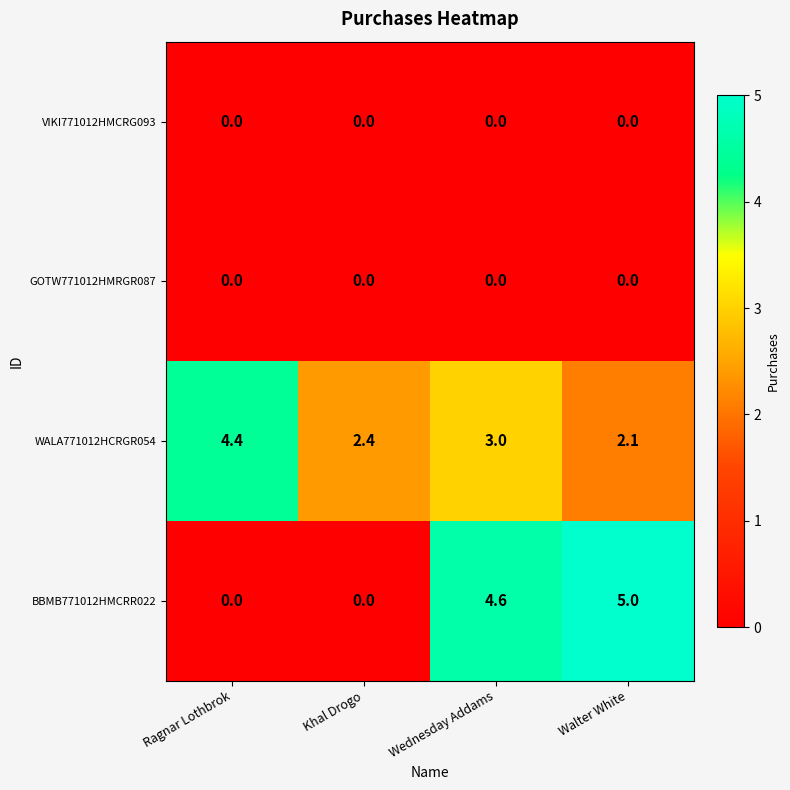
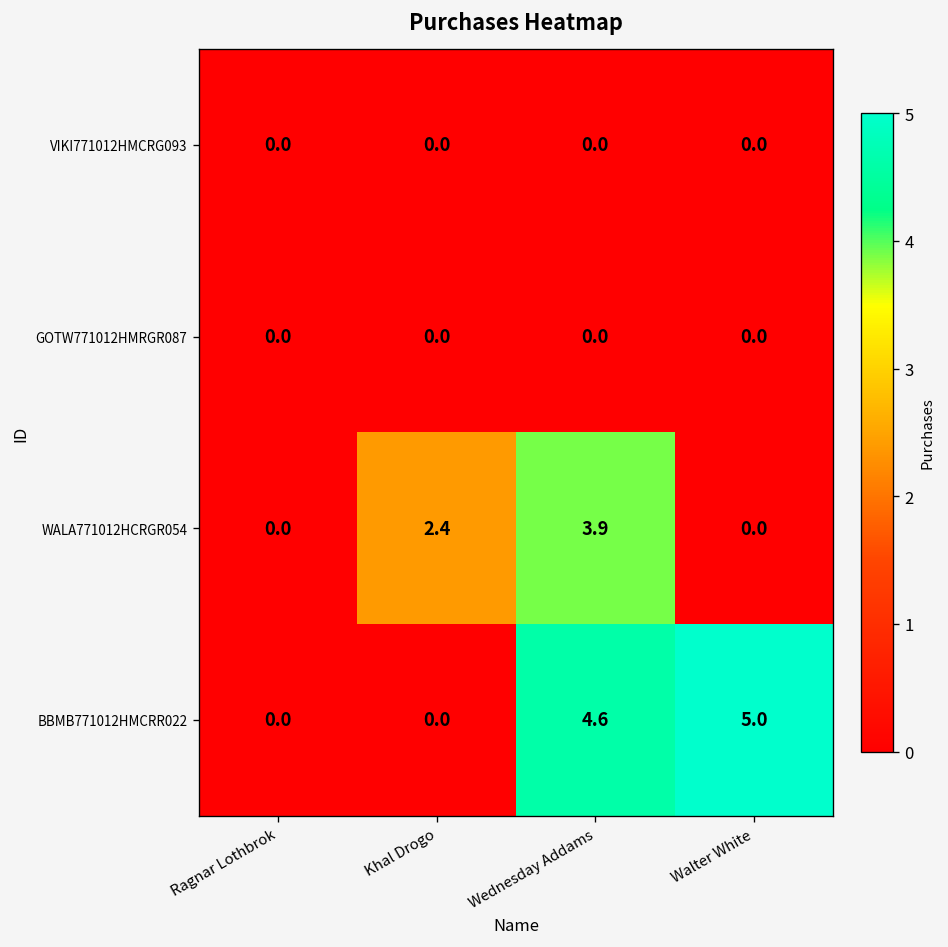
  {
    "VIKI771012HMCRG093": {
      "Ragnar Lothbrok": 0.0,
      "Khal Drogo": 0.0,
      "Wednesday Addams": 0.0,
      "Walter White": 0.0
    },
    "GOTW771012HMRGR087": {
      "Ragnar Lothbrok": 0.0,
      "Khal Drogo": 0.0,
      "Wednesday Addams": 0.0,
      "Walter White": 0.0
    },
    "WALA771012HCRGR054": {
-     "Ragnar Lothbrok": 4.4,
+     "Ragnar Lothbrok": 0.0,
      "Khal Drogo": 2.4,
-     "Wednesday Addams": 3.0,
-     "Walter White": 2.1
+     "Wednesday Addams": 3.9,
+     "Walter White": 0.0
    },
    "BBMB771012HMCRR022": {
      "Ragnar Lothbrok": 0.0,
      "Khal Drogo": 0.0,
      "Wednesday Addams": 4.6,
      "Walter White": 5.0
    }
  }
